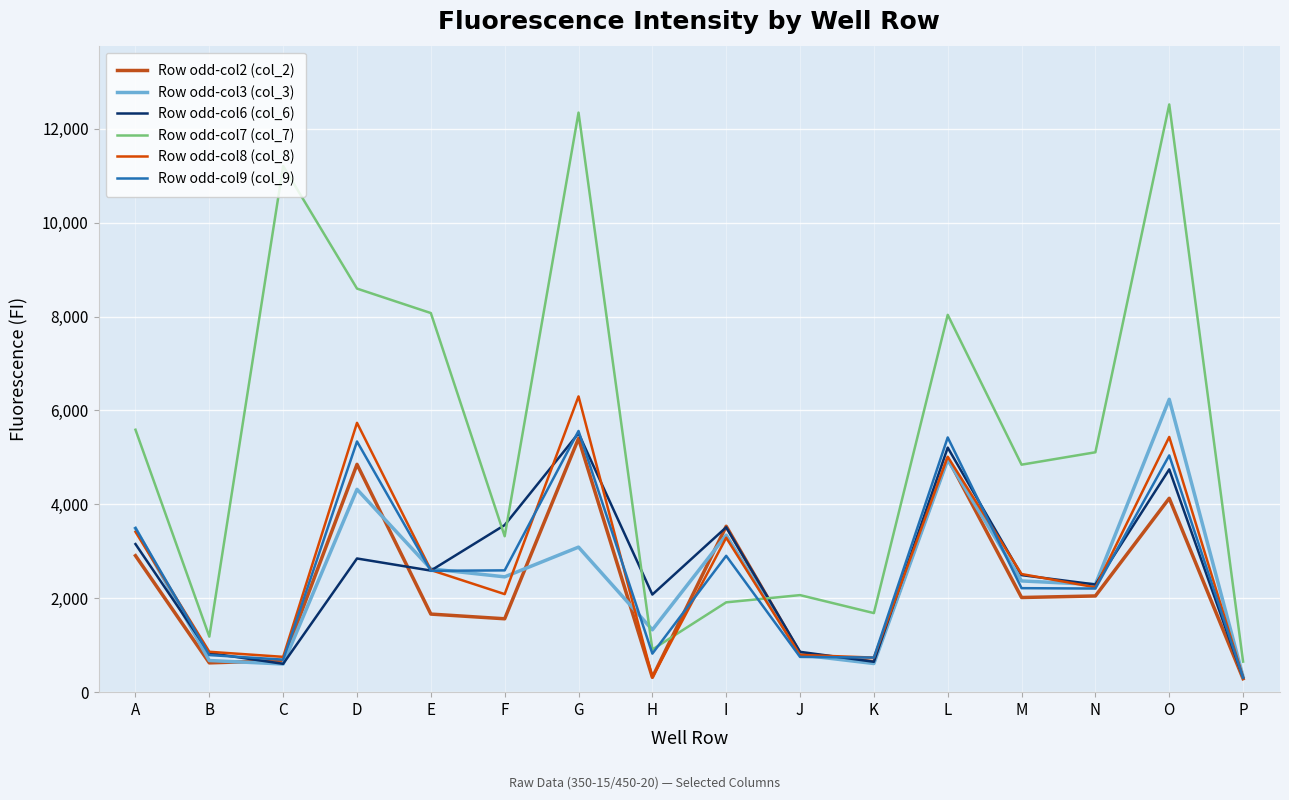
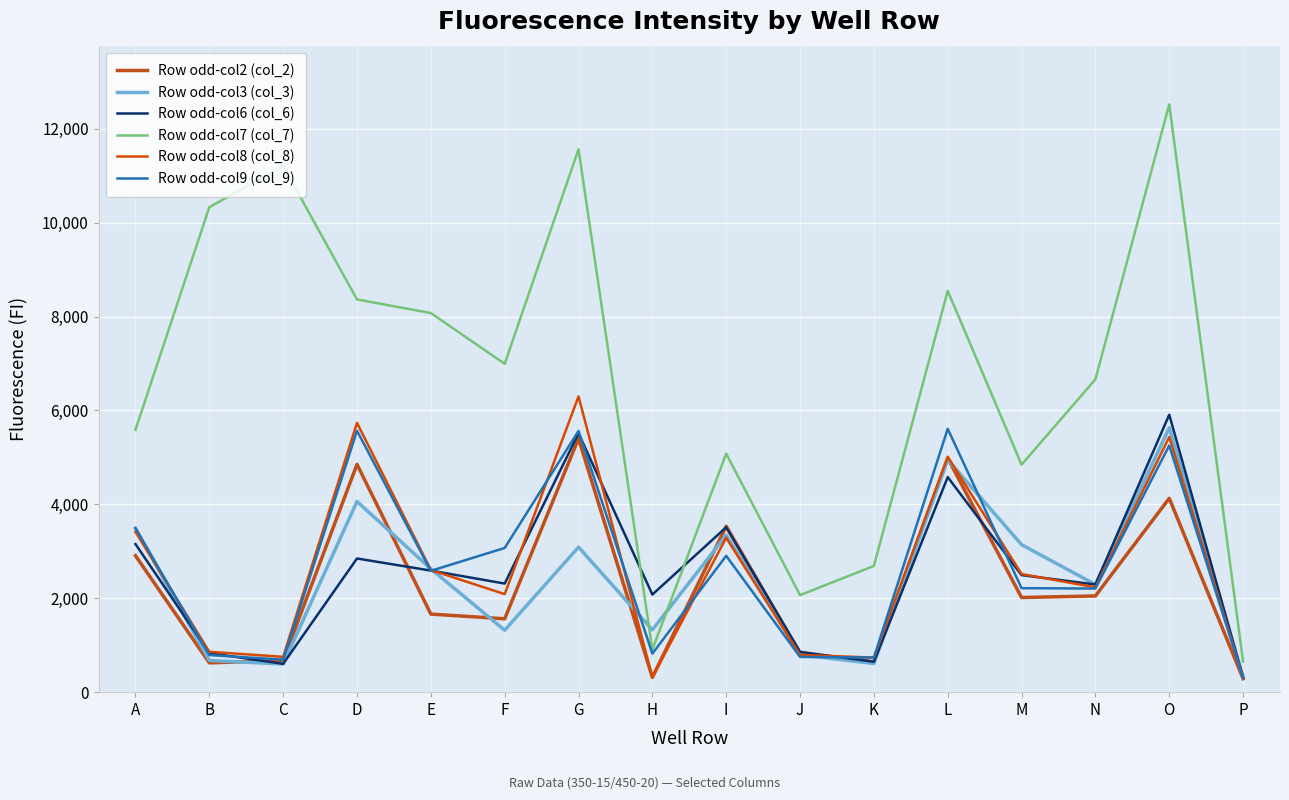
  {
    "Row odd-col3 (col_3)": {
-     "D": "4,300",
-     "F": "2,500",
+     "D": "4,100",
+     "F": "1,300",
      "G": "3,100",
      "H": "1,300",
-     "M": "2,400",
-     "O": "6,200"
+     "M": "3,100",
+     "O": "5,600"
    },
    "Row odd-col6 (col_6)": {
      "A": "3,200",
      "D": "2,800",
-     "F": "3,600",
+     "F": "2,300",
      "H": "2,100",
-     "L": "5,200",
-     "O": "4,700"
+     "L": "4,600",
+     "O": "5,900"
    },
    "Row odd-col7 (col_7)": {
      "A": "5,600",
-     "B": "1,200",
-     "D": "8,600",
+     "B": "10,300",
+     "D": "8,400",
      "E": "8,100",
-     "F": "3,300",
-     "G": "12,300",
+     "F": "7,000",
+     "G": "11,600",
      "H": "900",
-     "I": "1,900",
+     "I": "5,100",
      "J": "2,100",
-     "K": "1,700",
-     "L": "8,000",
+     "K": "2,700",
+     "L": "8,500",
      "M": "4,800",
-     "N": "5,100",
+     "N": "6,700",
      "O": "12,500",
      "P": "700"
    },
    "Row odd-col9 (col_9)": {
-     "D": "5,300",
-     "F": "2,600",
+     "D": "5,600",
+     "F": "3,100",
      "H": "800",
      "I": "2,900",
-     "L": "5,400",
+     "L": "5,600",
      "M": "2,200",
-     "O": "5,000"
+     "O": "5,300"
    }
  }
